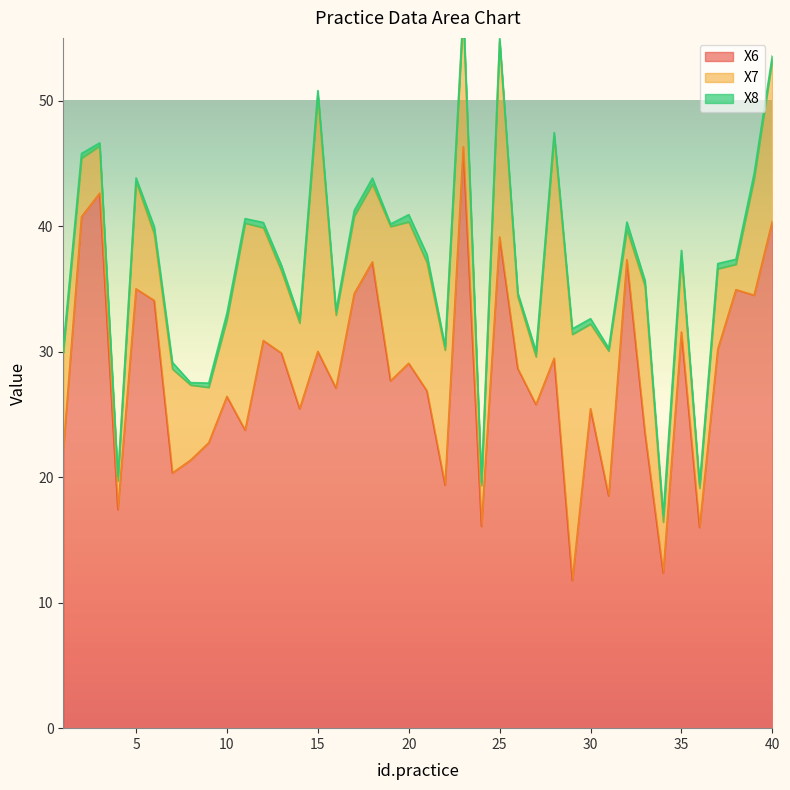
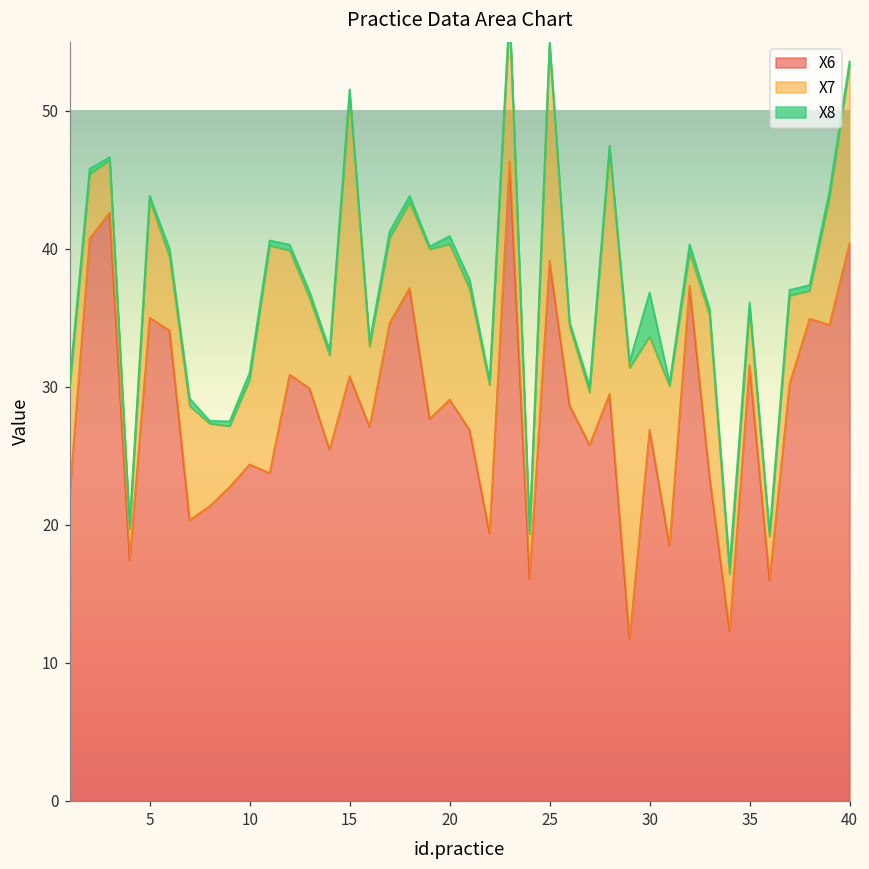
  {
    "X6": {
      "5": 35.0,
-     "10": 26.4,
-     "15": 30.0,
+     "10": 24.4,
+     "15": 30.8,
      "20": 29.1,
      "25": 39.1,
-     "30": 25.5,
+     "30": 26.9,
      "35": 31.6,
      "40": 40.4
    },
    "X7": {
      "5": 8.5,
      "10": 6.1,
      "15": 20.3,
      "20": 11.3,
      "25": 15.6,
      "30": 6.7,
-     "35": 6.0,
+     "35": 4.1,
      "40": 12.9
    },
    "X8": {
      "5": 0.3,
      "10": 0.5,
      "15": 0.4,
      "20": 0.6,
      "25": 0.2,
-     "30": 0.4,
+     "30": 3.2,
      "35": 0.5,
      "40": 0.3
    }
  }
